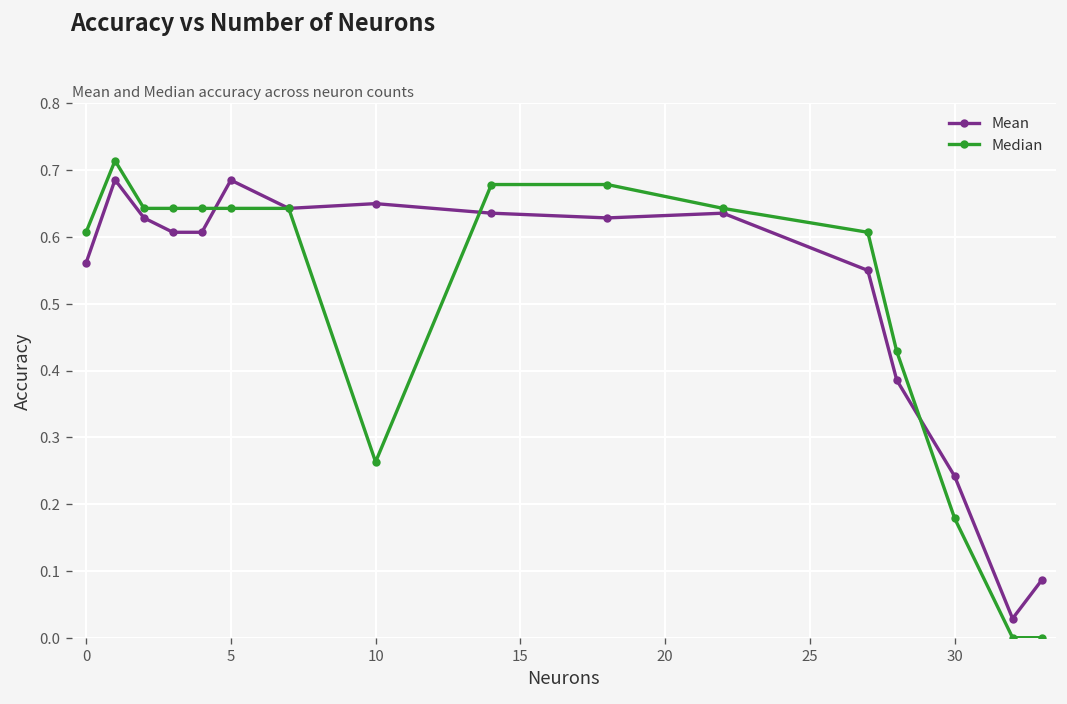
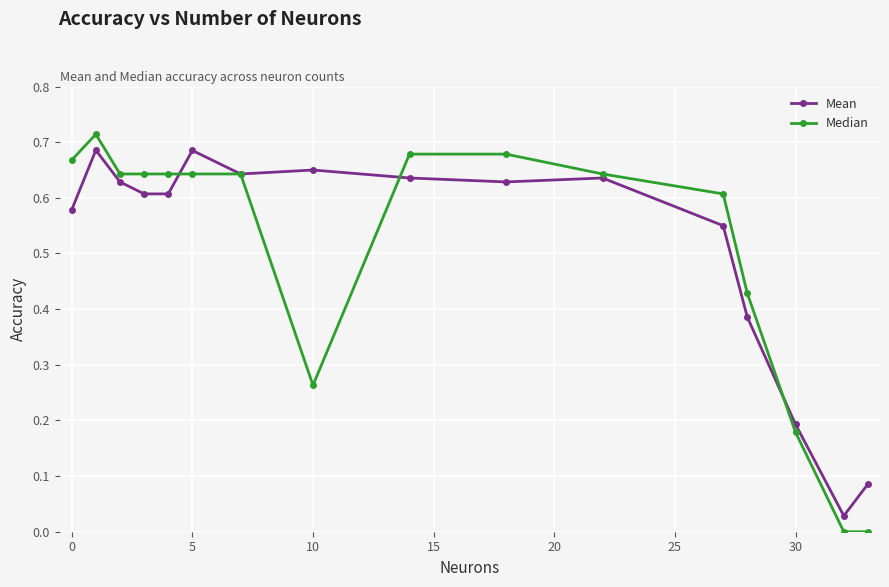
  {
    "Mean": {
-     "0": 0.56,
+     "0": 0.58,
      "5": 0.69,
      "10": 0.65,
-     "30": 0.24
+     "30": 0.19
    },
    "Median": {
-     "0": 0.61,
+     "0": 0.67,
      "5": 0.64,
      "10": 0.26,
      "30": 0.18
    }
  }
